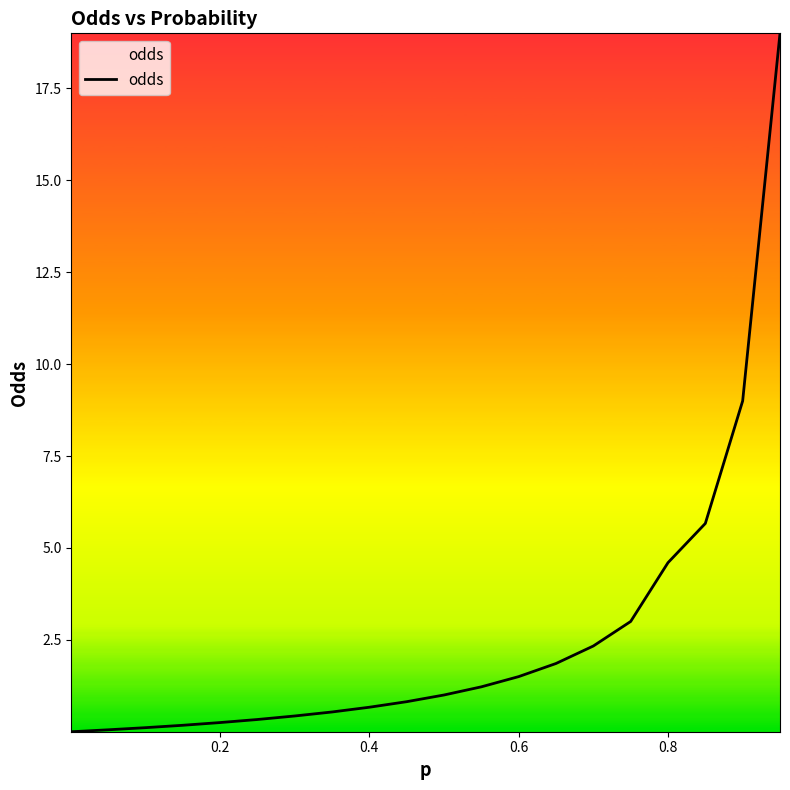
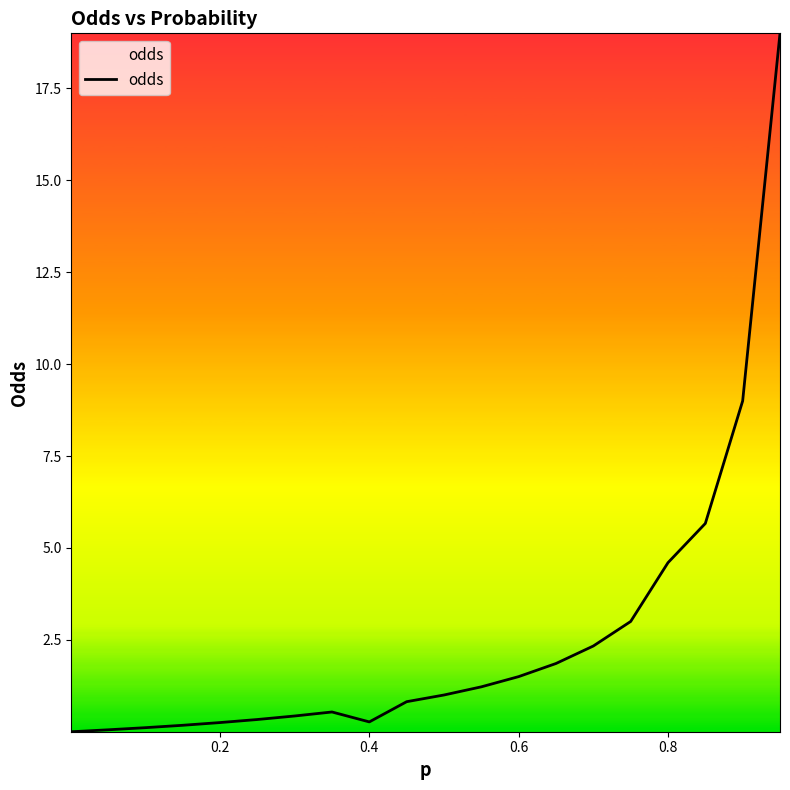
  {
    "0.2": 0.3,
-   "0.4": 0.7,
+   "0.4": 0.3,
    "0.6": 1.5,
    "0.8": 4.6
  }
